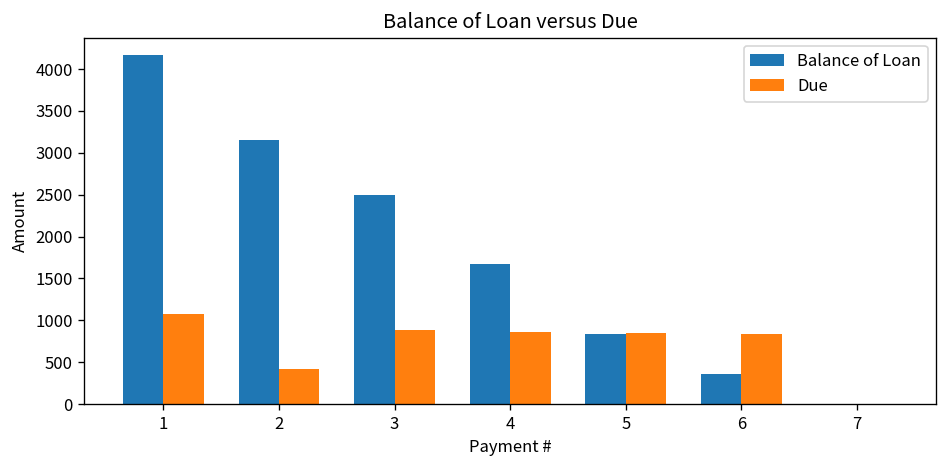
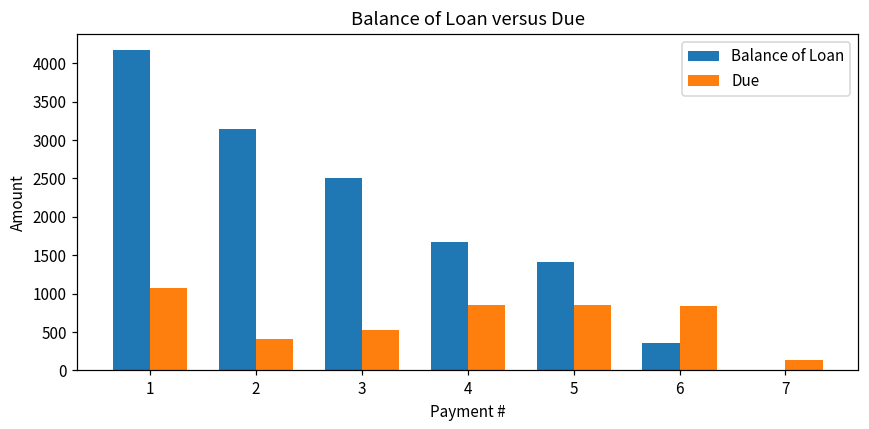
  {
    "Balance of Loan": {
      "1": 4200,
      "2": 3100,
      "3": 2500,
      "4": 1700,
-     "5": 800,
+     "5": 1400,
      "6": 400,
      "7": 0
    },
    "Due": {
      "1": 1100,
      "2": 400,
-     "3": 900,
+     "3": 500,
      "4": 900,
      "5": 900,
      "6": 800,
-     "7": 0
+     "7": 100
    }
  }
